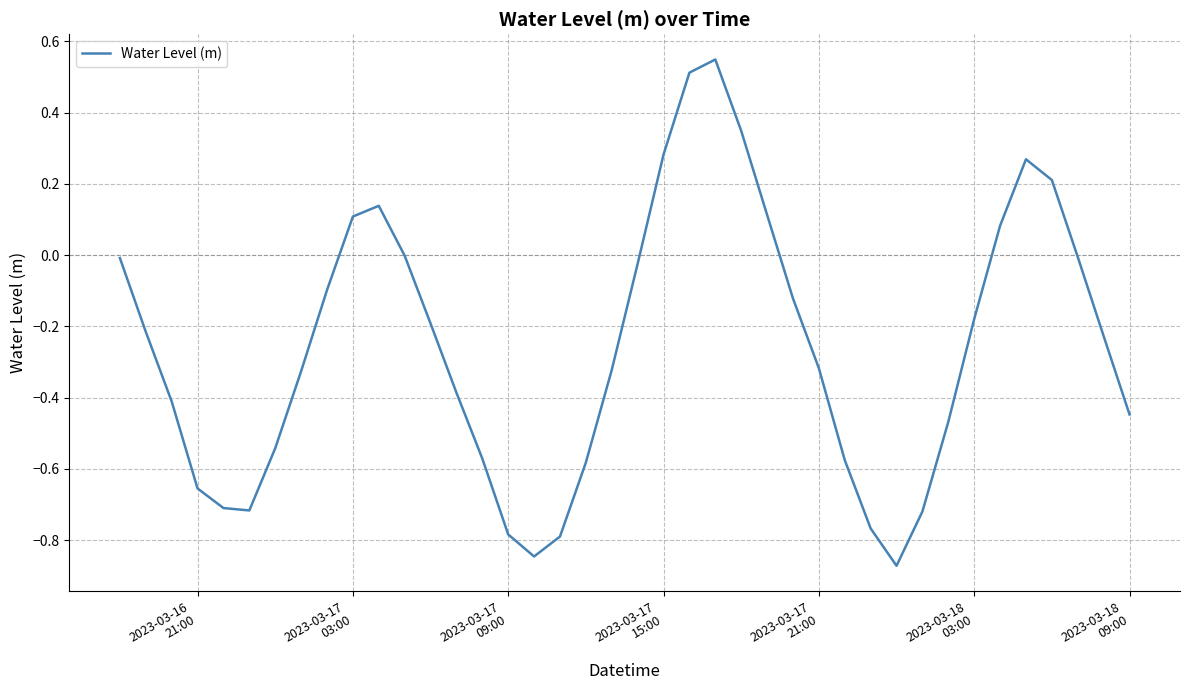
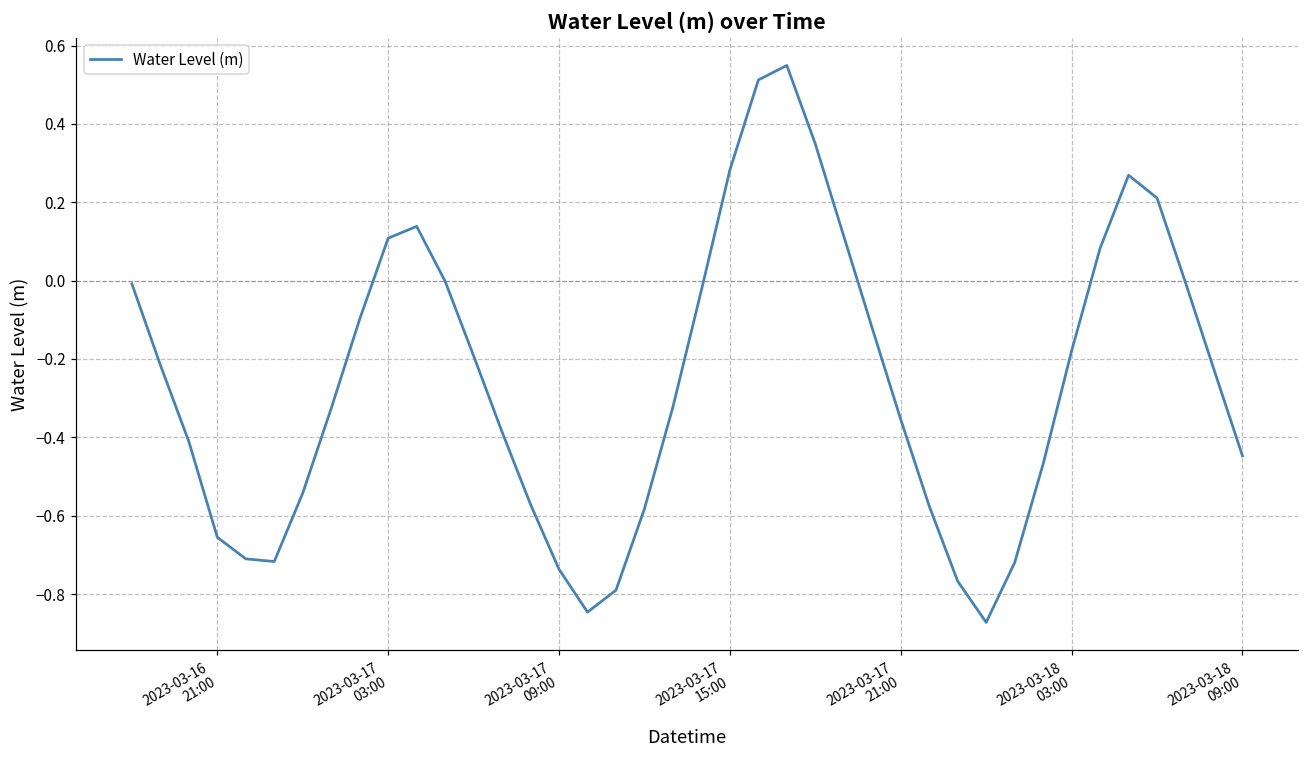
  {
    "2023-03-16 21:00": -0.66,
    "2023-03-17 03:00": 0.11,
-   "2023-03-17 09:00": -0.78,
+   "2023-03-17 09:00": -0.74,
    "2023-03-17 15:00": 0.28,
-   "2023-03-17 21:00": -0.32,
+   "2023-03-17 21:00": -0.35,
    "2023-03-18 03:00": -0.18,
    "2023-03-18 09:00": -0.45
  }
